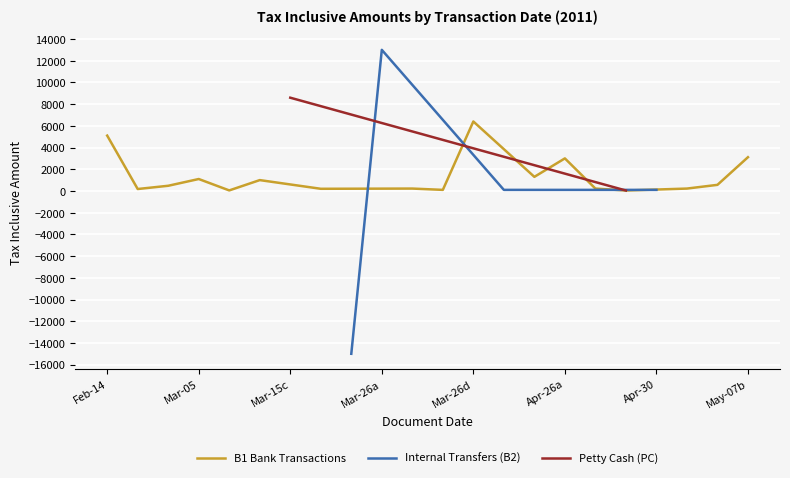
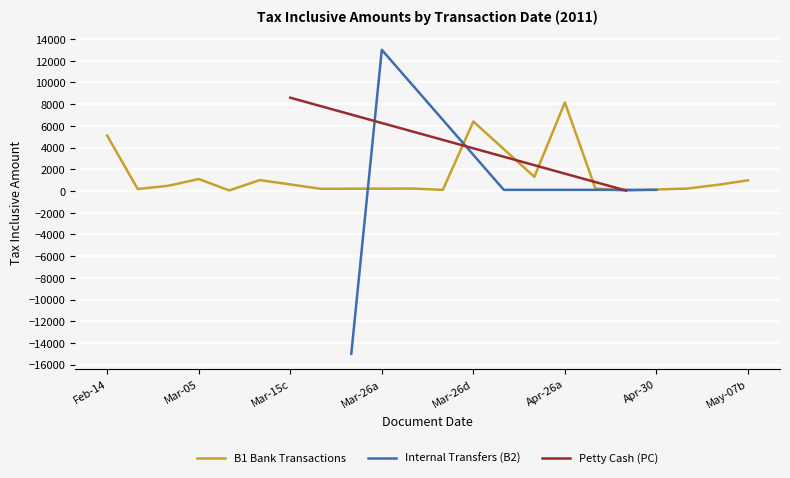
  {
    "B1 Bank Transactions": {
      "Feb-14": 5100,
      "Mar-05": 1100,
      "Mar-26d": 6400,
-     "Apr-26a": 3000,
-     "May-07b": 3100
+     "Apr-26a": 8200,
+     "May-07b": 1000
    },
    "Internal Transfers (B2)": {
      "Mar-26a": 13000,
      "Apr-30": 100
    },
    "Petty Cash (PC)": {
      "Mar-15c": 8600
    }
  }
